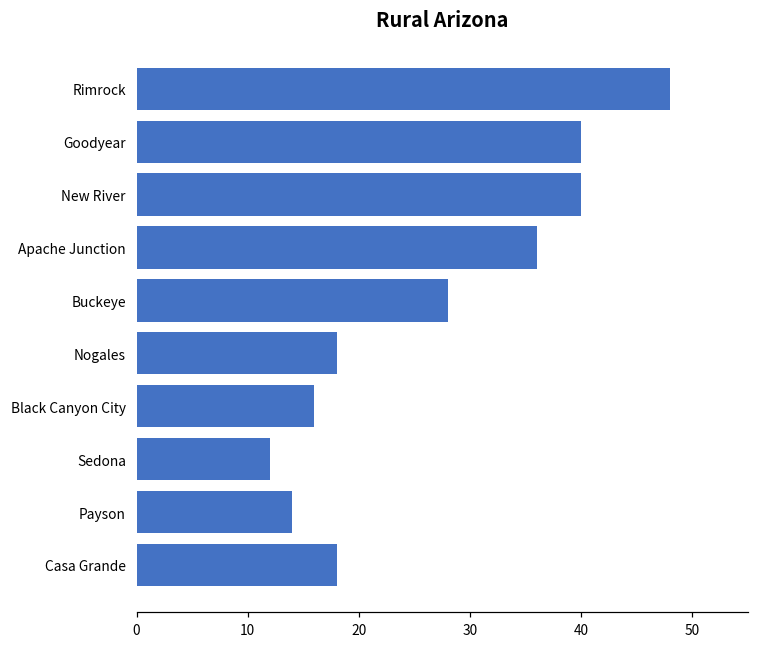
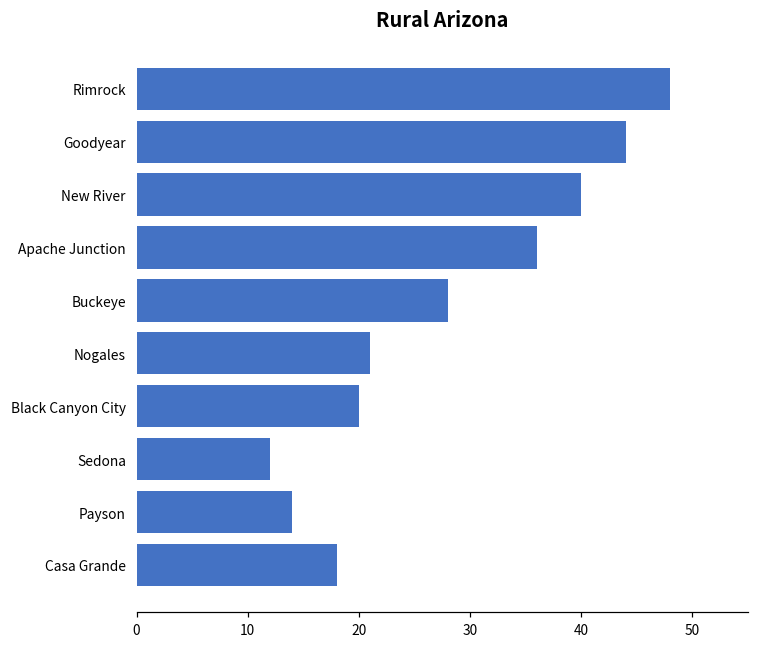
  {
    "Rimrock": 48,
-   "Goodyear": 40,
+   "Goodyear": 44,
    "New River": 40,
    "Apache Junction": 36,
    "Buckeye": 28,
-   "Nogales": 18,
-   "Black Canyon City": 16,
+   "Nogales": 21,
+   "Black Canyon City": 20,
    "Sedona": 12,
    "Payson": 14,
    "Casa Grande": 18
  }
